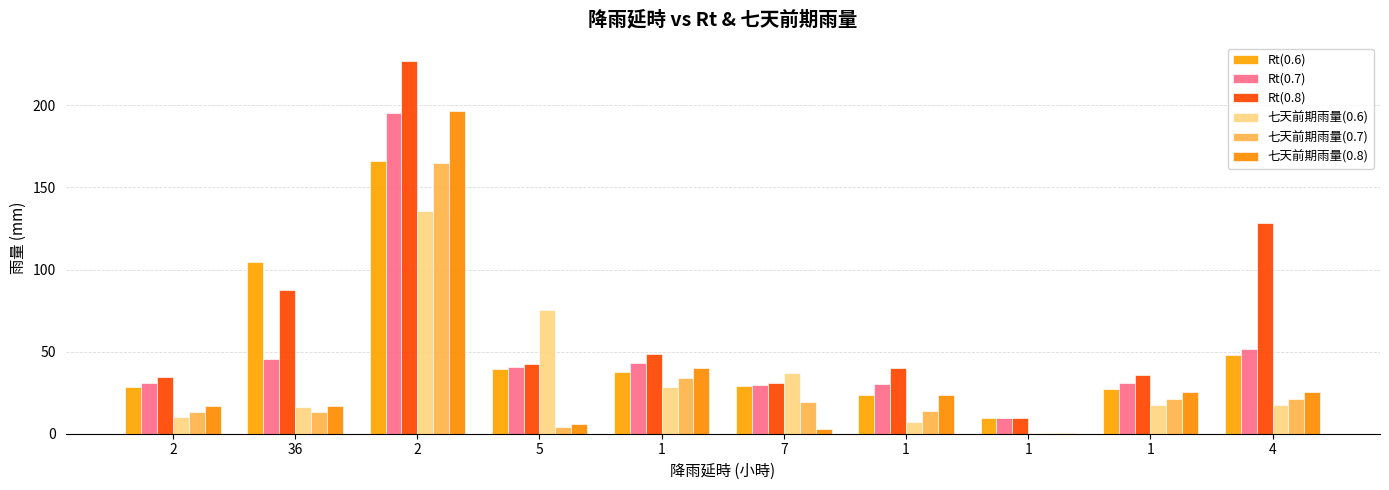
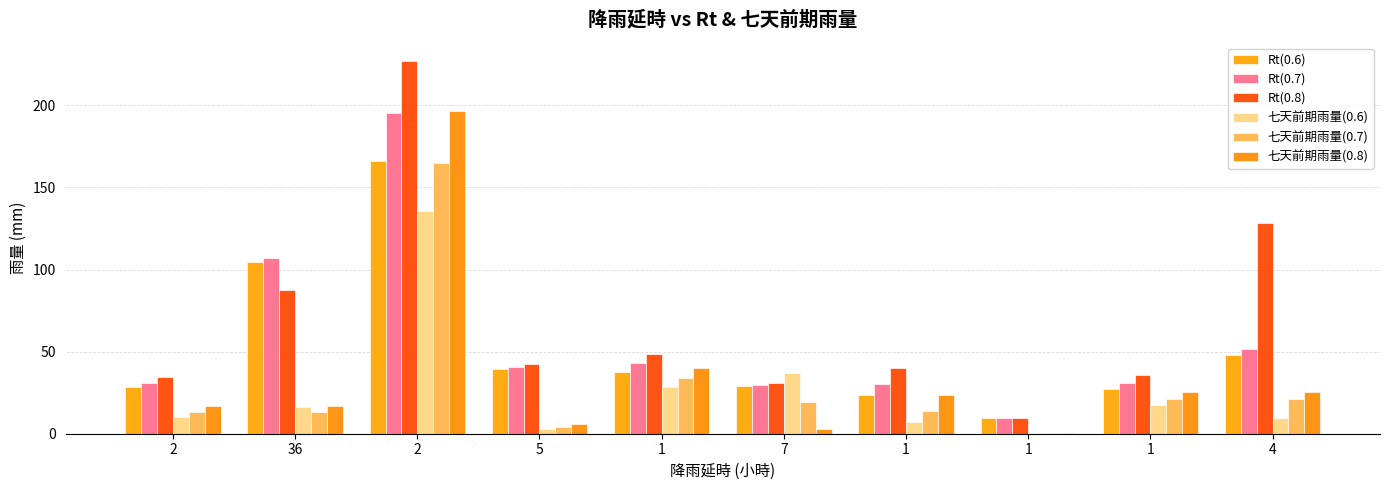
  {
    "Rt(0.7)": {
-     "36": 46,
+     "36": 107,
      "5": 41,
      "7": 30,
      "4": 52
    },
    "Rt(0.8)": {
      "36": 87,
      "5": 43,
      "7": 31,
      "4": 129
    },
    "七天前期雨量(0.6)": {
      "36": 16,
-     "5": 75,
+     "5": 3,
      "7": 37,
-     "4": 17
+     "4": 9
    },
    "七天前期雨量(0.7)": {
      "36": 13,
      "5": 4,
      "7": 19,
      "4": 21
    }
  }
